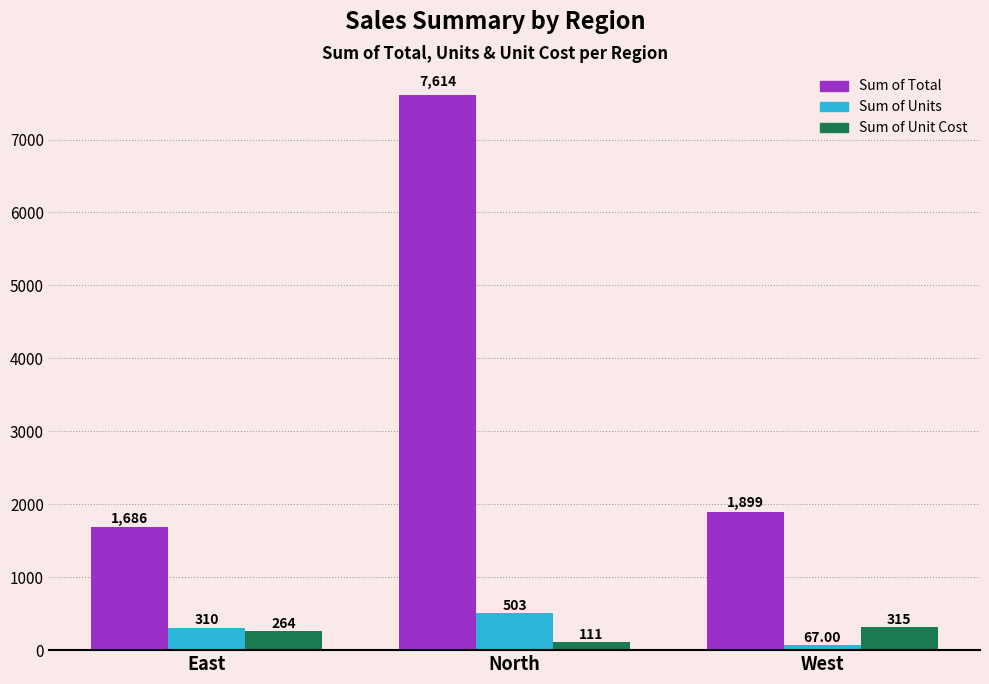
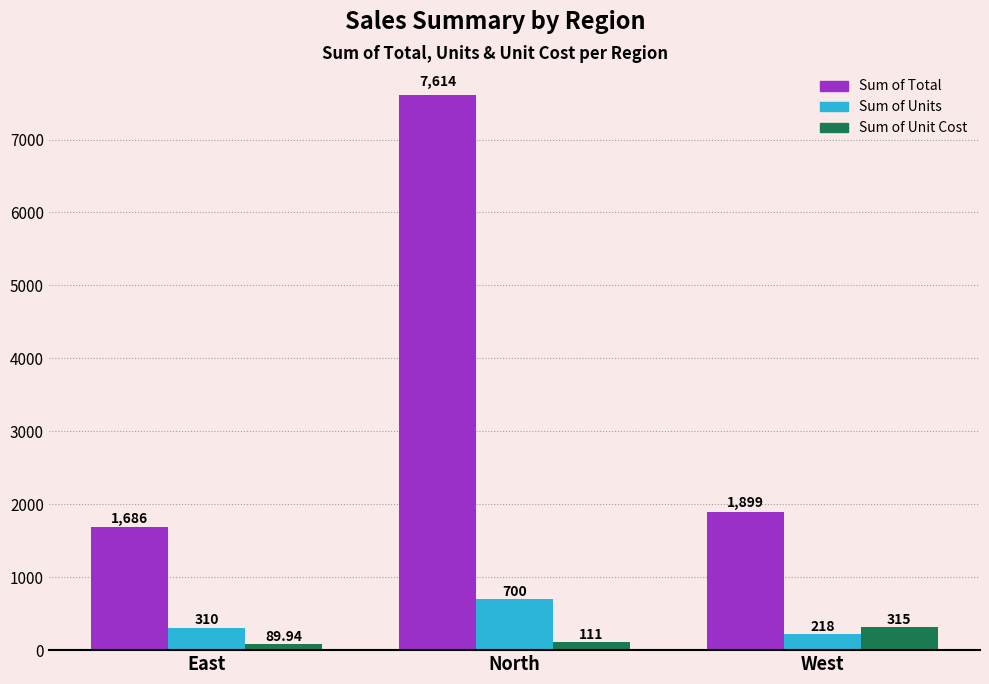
  {
    "Sum of Total": {
      "East": "1,686",
      "North": "7,614",
      "West": "1,899"
    },
    "Sum of Units": {
      "East": "310",
-     "North": "503",
-     "West": "67.00"
+     "North": "700",
+     "West": "218"
    },
    "Sum of Unit Cost": {
-     "East": "264",
+     "East": "89.94",
      "North": "111",
      "West": "315"
    }
  }
